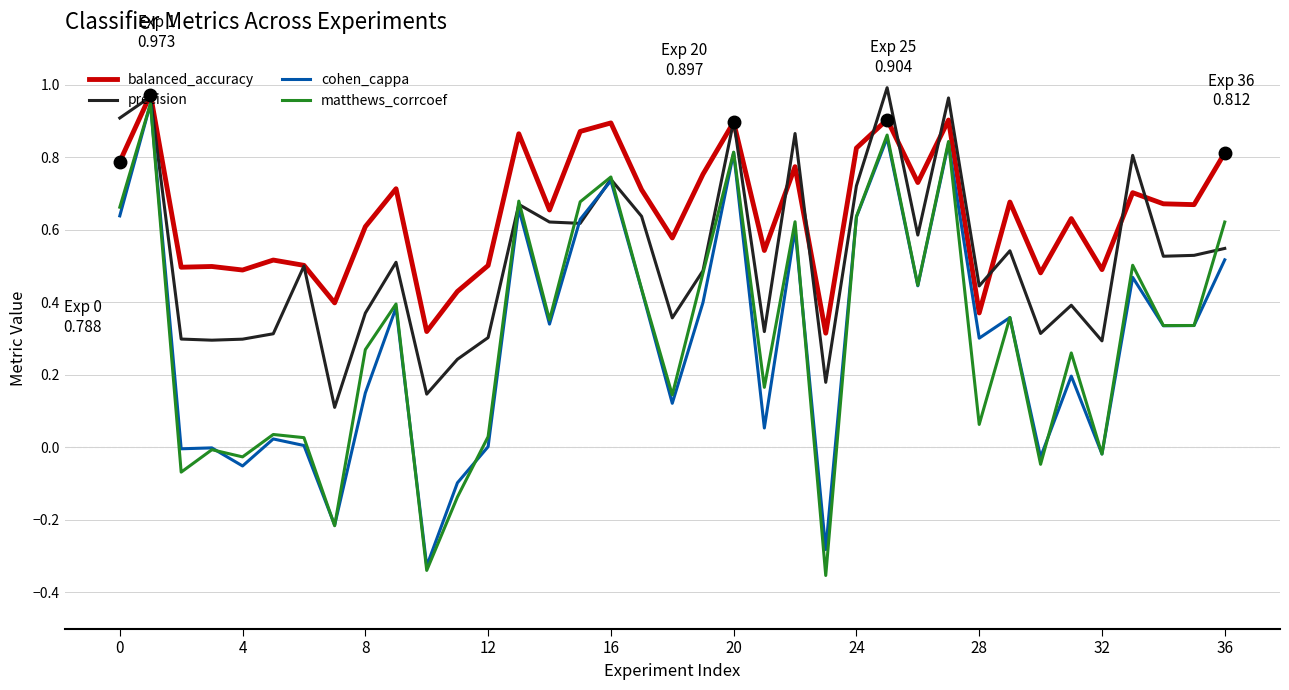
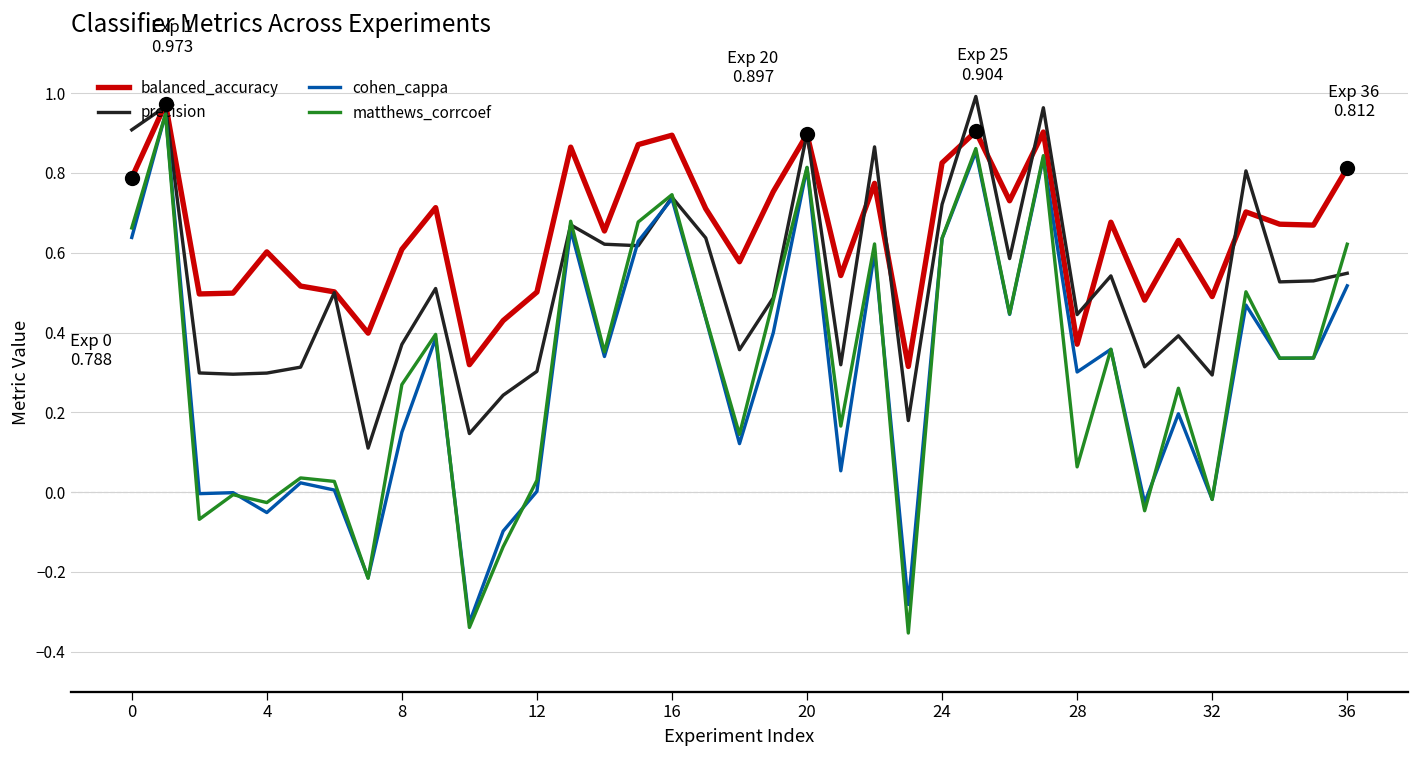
  {
    "balanced_accuracy": {
-     "4": 0.49,
+     "4": 0.60,
      "8": 0.61,
      "12": 0.50,
      "16": 0.89,
      "24": 0.83,
      "28": 0.37,
      "32": 0.49
    },
    "cohen_cappa": {
      "0": 0.64,
      "4": -0.05,
      "8": 0.15,
      "12": 0.00,
      "28": 0.30,
      "36": 0.52
    },
    "matthews_corrcoef": {
      "0": 0.66,
      "4": -0.03,
      "8": 0.27,
      "12": 0.03,
      "28": 0.06,
      "36": 0.62
    }
  }
